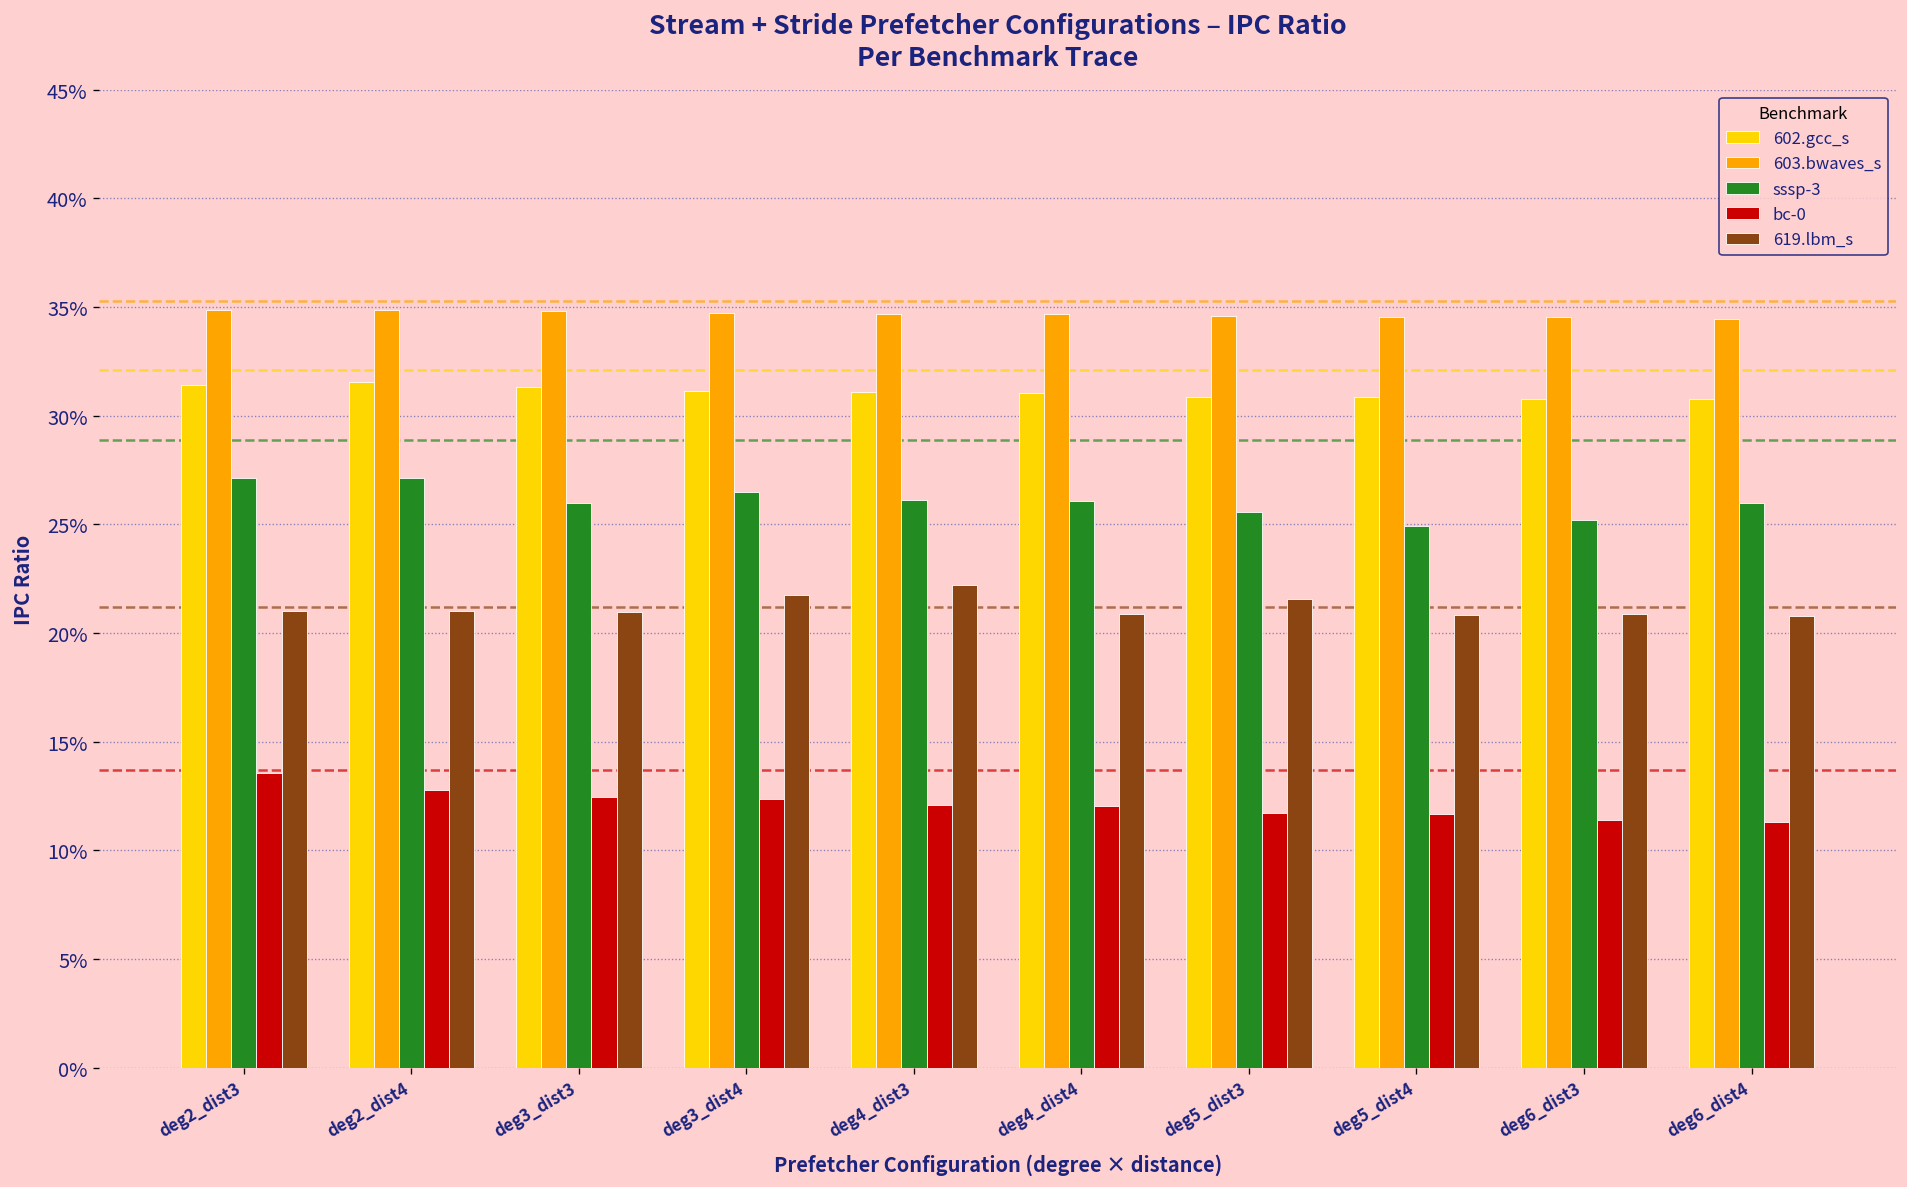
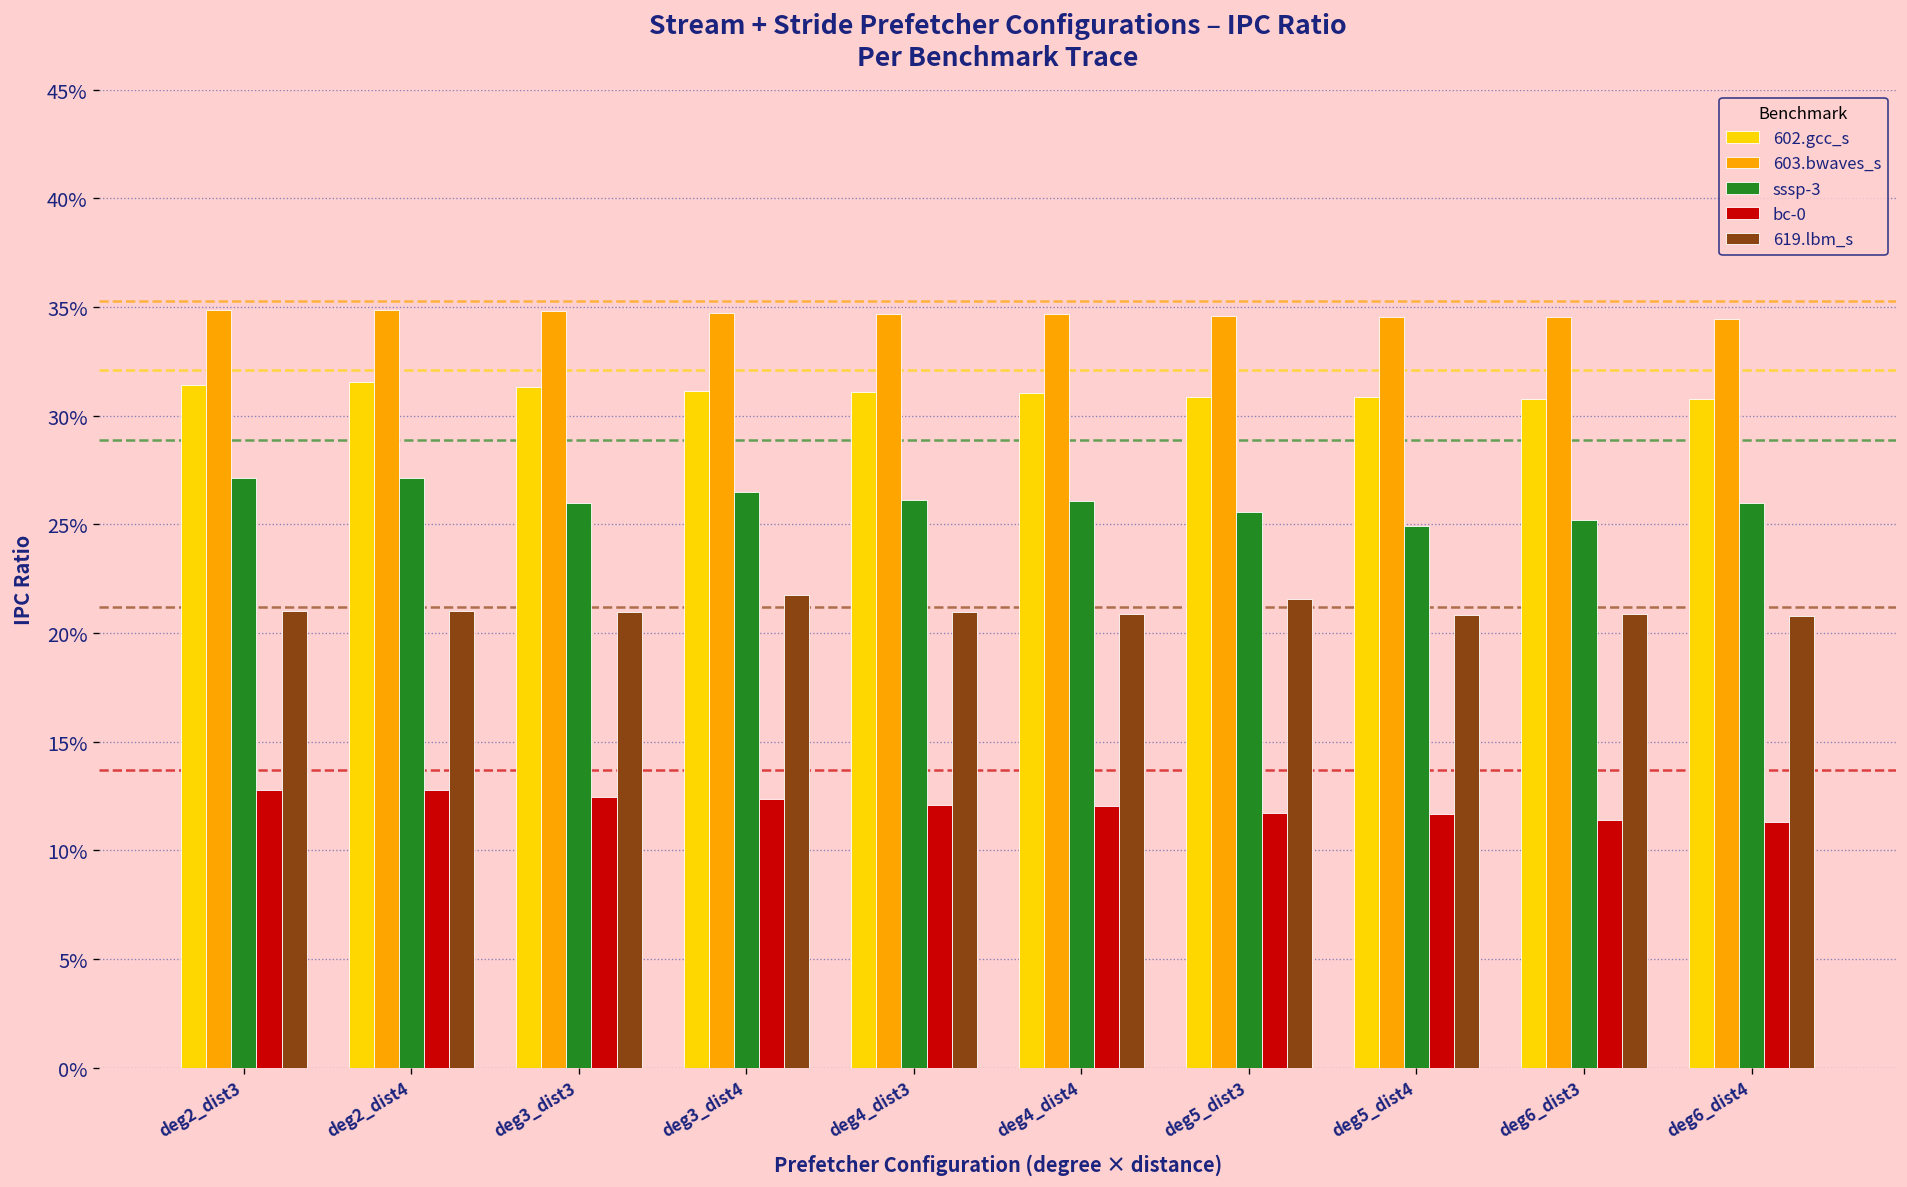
  {
    "sssp-3": {
      "deg2_dist3": "27.1%",
      "deg2_dist4": "27.1%",
      "deg3_dist3": "26.0%",
      "deg3_dist4": "26.5%",
      "deg4_dist3": "26.1%",
      "deg4_dist4": "26.1%",
      "deg5_dist3": "25.6%",
      "deg5_dist4": "24.9%",
      "deg6_dist3": "25.2%",
      "deg6_dist4": "26.0%"
    },
    "bc-0": {
-     "deg2_dist3": "13.6%",
+     "deg2_dist3": "12.8%",
      "deg2_dist4": "12.8%",
      "deg3_dist3": "12.4%",
      "deg3_dist4": "12.4%",
      "deg4_dist3": "12.1%",
      "deg4_dist4": "12.1%",
      "deg5_dist3": "11.7%",
      "deg5_dist4": "11.7%",
      "deg6_dist3": "11.4%",
      "deg6_dist4": "11.3%"
    },
    "619.lbm_s": {
      "deg2_dist3": "21.0%",
      "deg2_dist4": "21.0%",
      "deg3_dist3": "21.0%",
      "deg3_dist4": "21.7%",
-     "deg4_dist3": "22.2%",
+     "deg4_dist3": "20.9%",
      "deg4_dist4": "20.9%",
      "deg5_dist3": "21.6%",
      "deg5_dist4": "20.8%",
      "deg6_dist3": "20.9%",
      "deg6_dist4": "20.8%"
    }
  }
